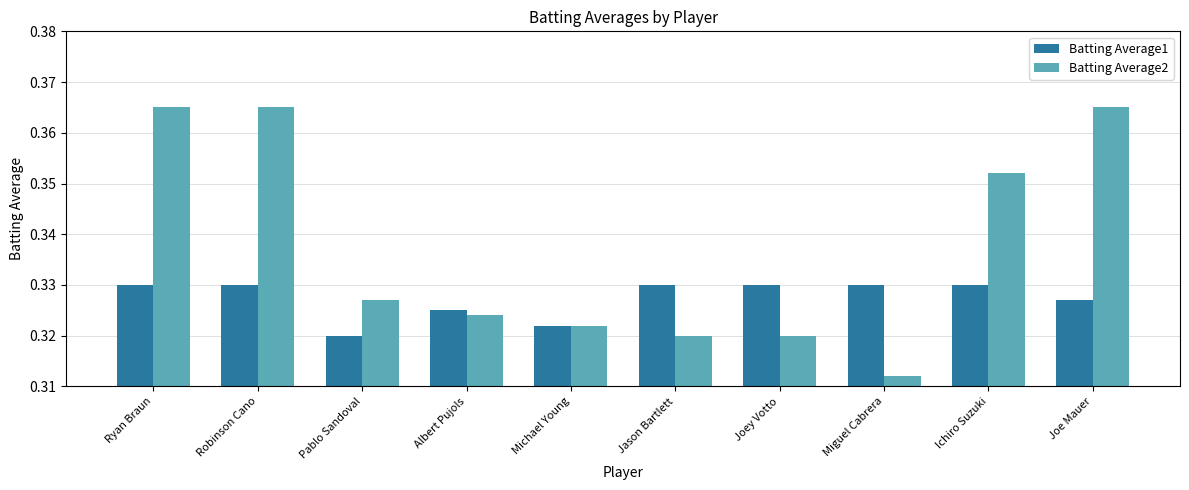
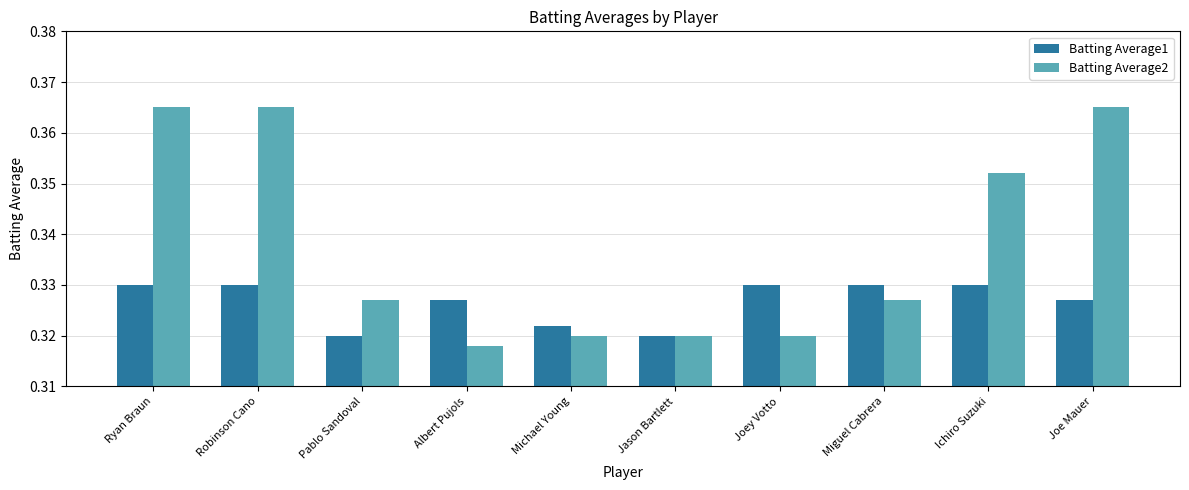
  {
    "Batting Average1": {
      "Ryan Braun": 0.330,
      "Robinson Cano": 0.330,
      "Pablo Sandoval": 0.320,
-     "Albert Pujols": 0.325,
+     "Albert Pujols": 0.327,
      "Michael Young": 0.322,
-     "Jason Bartlett": 0.33,
+     "Jason Bartlett": 0.32,
      "Joey Votto": 0.330,
      "Miguel Cabrera": 0.330,
      "Ichiro Suzuki": 0.330,
      "Joe Mauer": 0.327
    },
    "Batting Average2": {
      "Ryan Braun": 0.365,
      "Robinson Cano": 0.365,
      "Pablo Sandoval": 0.327,
-     "Albert Pujols": 0.324,
-     "Michael Young": 0.322,
+     "Albert Pujols": 0.318,
+     "Michael Young": 0.320,
      "Jason Bartlett": 0.320,
      "Joey Votto": 0.320,
-     "Miguel Cabrera": 0.312,
+     "Miguel Cabrera": 0.327,
      "Ichiro Suzuki": 0.352,
      "Joe Mauer": 0.365
    }
  }
